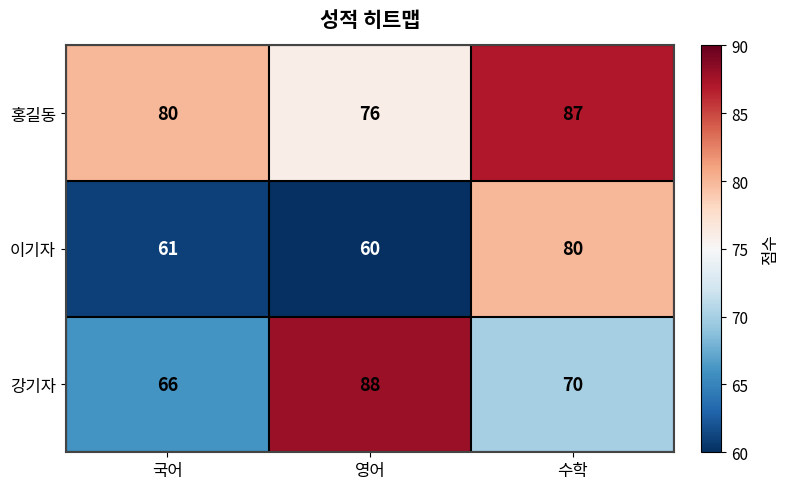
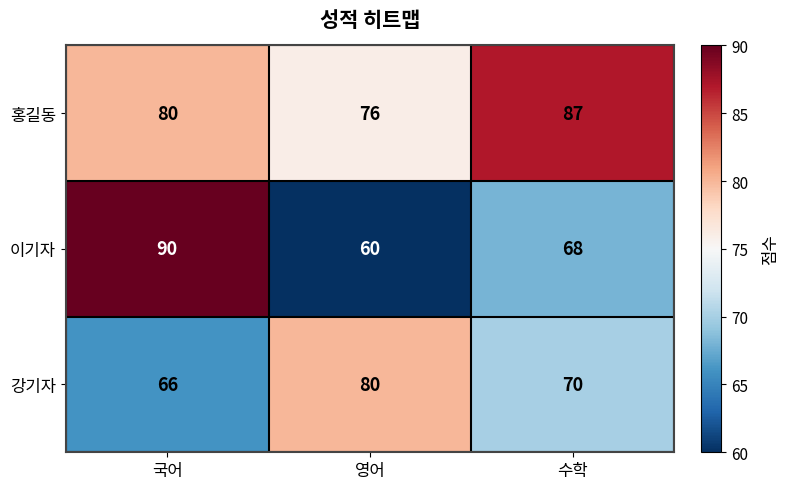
  {
    "홍길동": {
      "국어": 80,
      "영어": 76,
      "수학": 87
    },
    "이기자": {
-     "국어": 61,
+     "국어": 90,
      "영어": 60,
-     "수학": 80
+     "수학": 68
    },
    "강기자": {
      "국어": 66,
-     "영어": 88,
+     "영어": 80,
      "수학": 70
    }
  }
